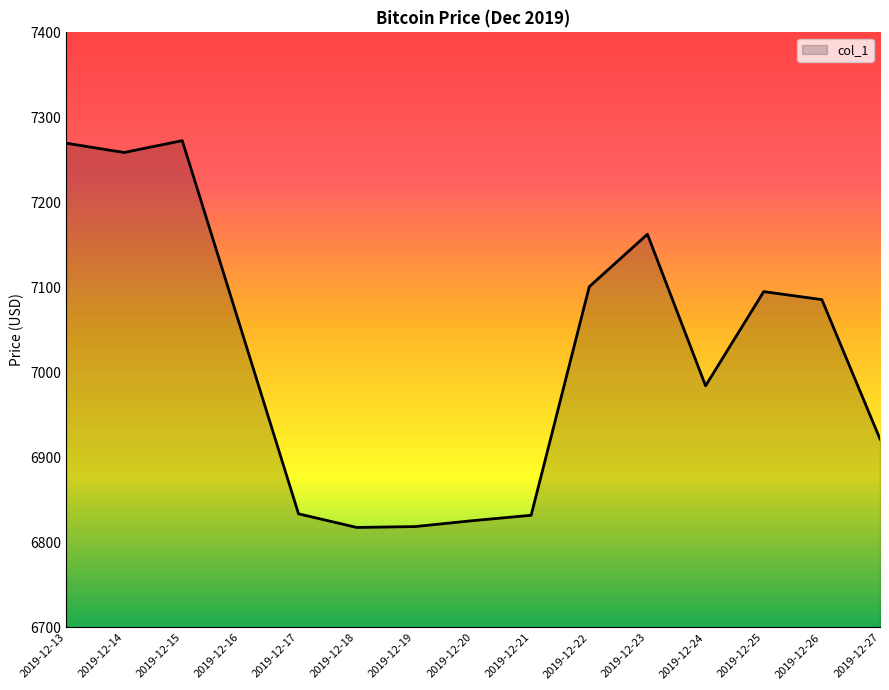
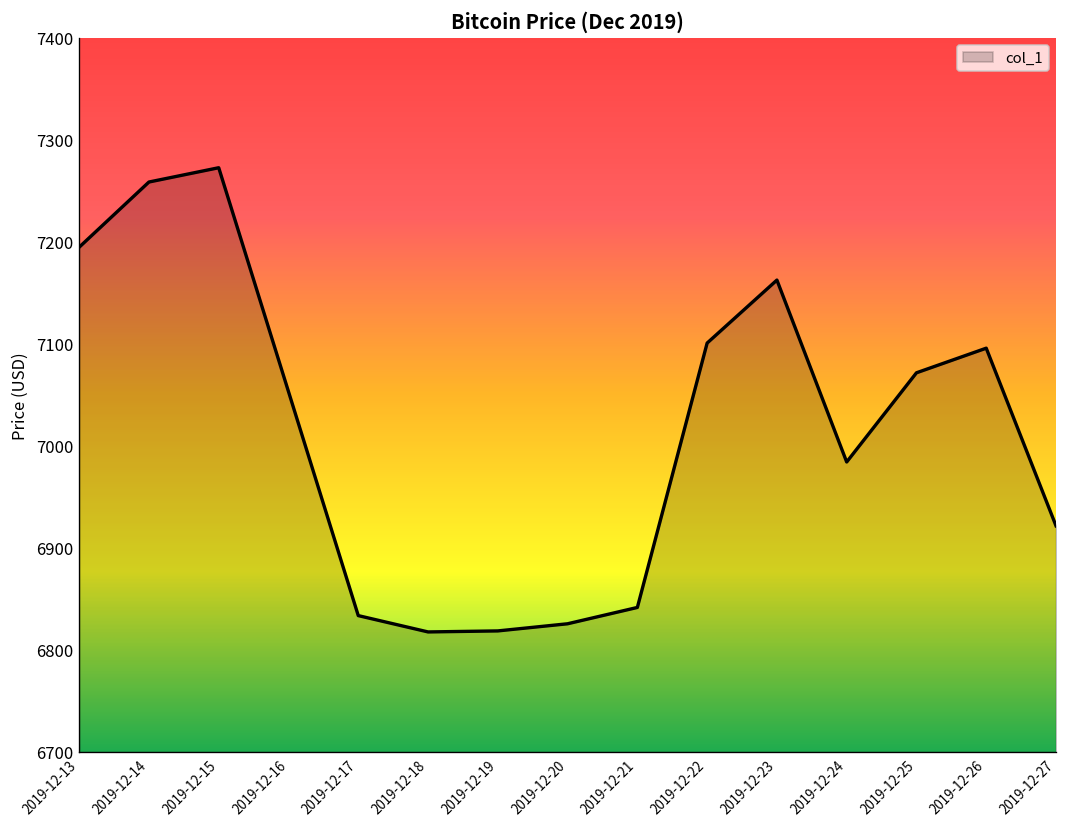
  {
-   "2019-12-13": 7270,
+   "2019-12-13": 7190,
    "2019-12-14": 7260,
    "2019-12-15": 7270,
    "2019-12-16": 7050,
    "2019-12-17": 6830,
    "2019-12-18": 6820,
    "2019-12-19": 6820,
    "2019-12-20": 6830,
-   "2019-12-21": 6830,
+   "2019-12-21": 6840,
    "2019-12-22": 7100,
    "2019-12-23": 7160,
    "2019-12-24": 6980,
-   "2019-12-25": 7100,
-   "2019-12-26": 7090,
+   "2019-12-25": 7070,
+   "2019-12-26": 7100,
    "2019-12-27": 6920
  }
